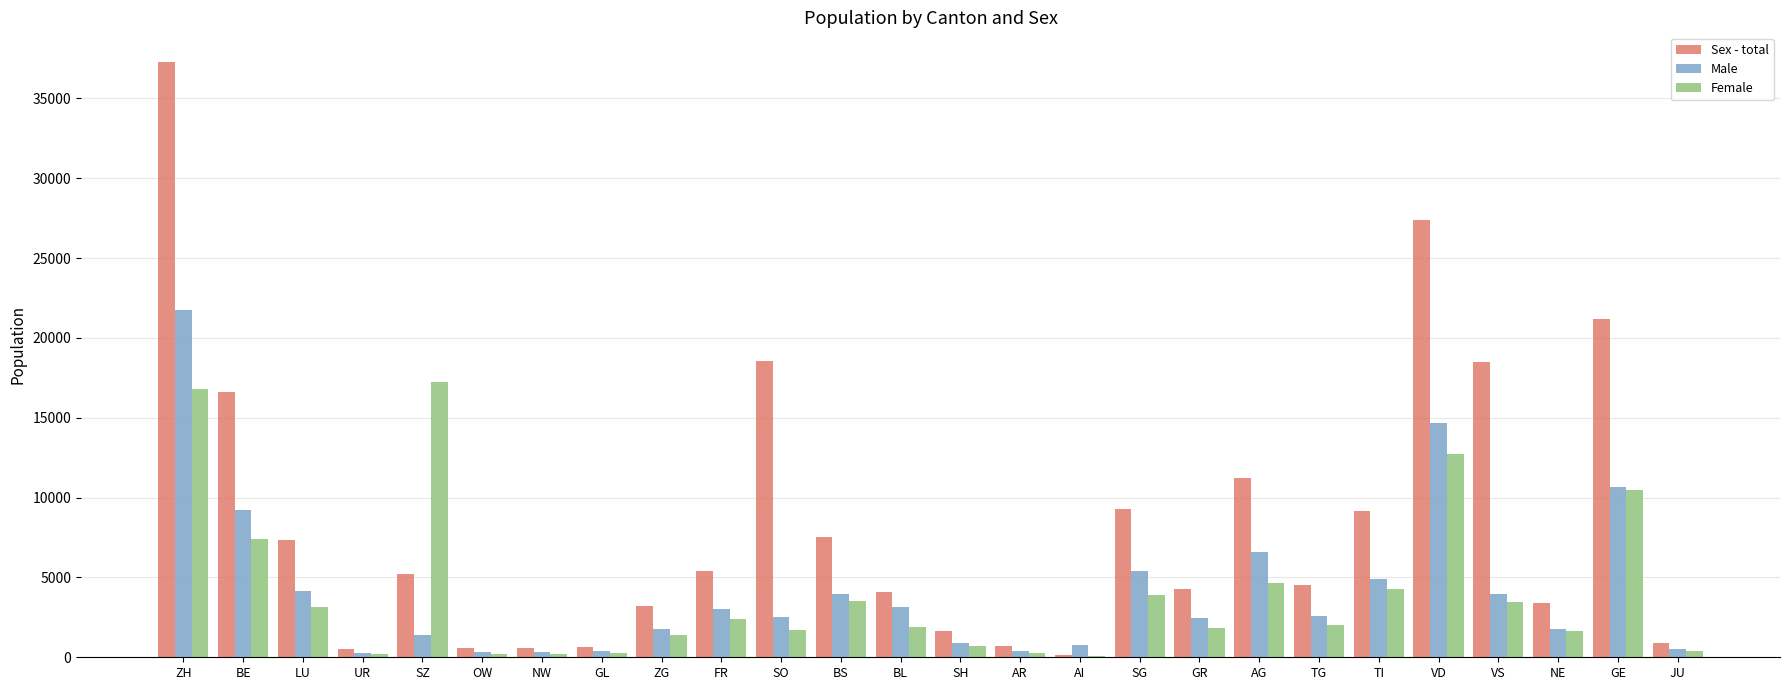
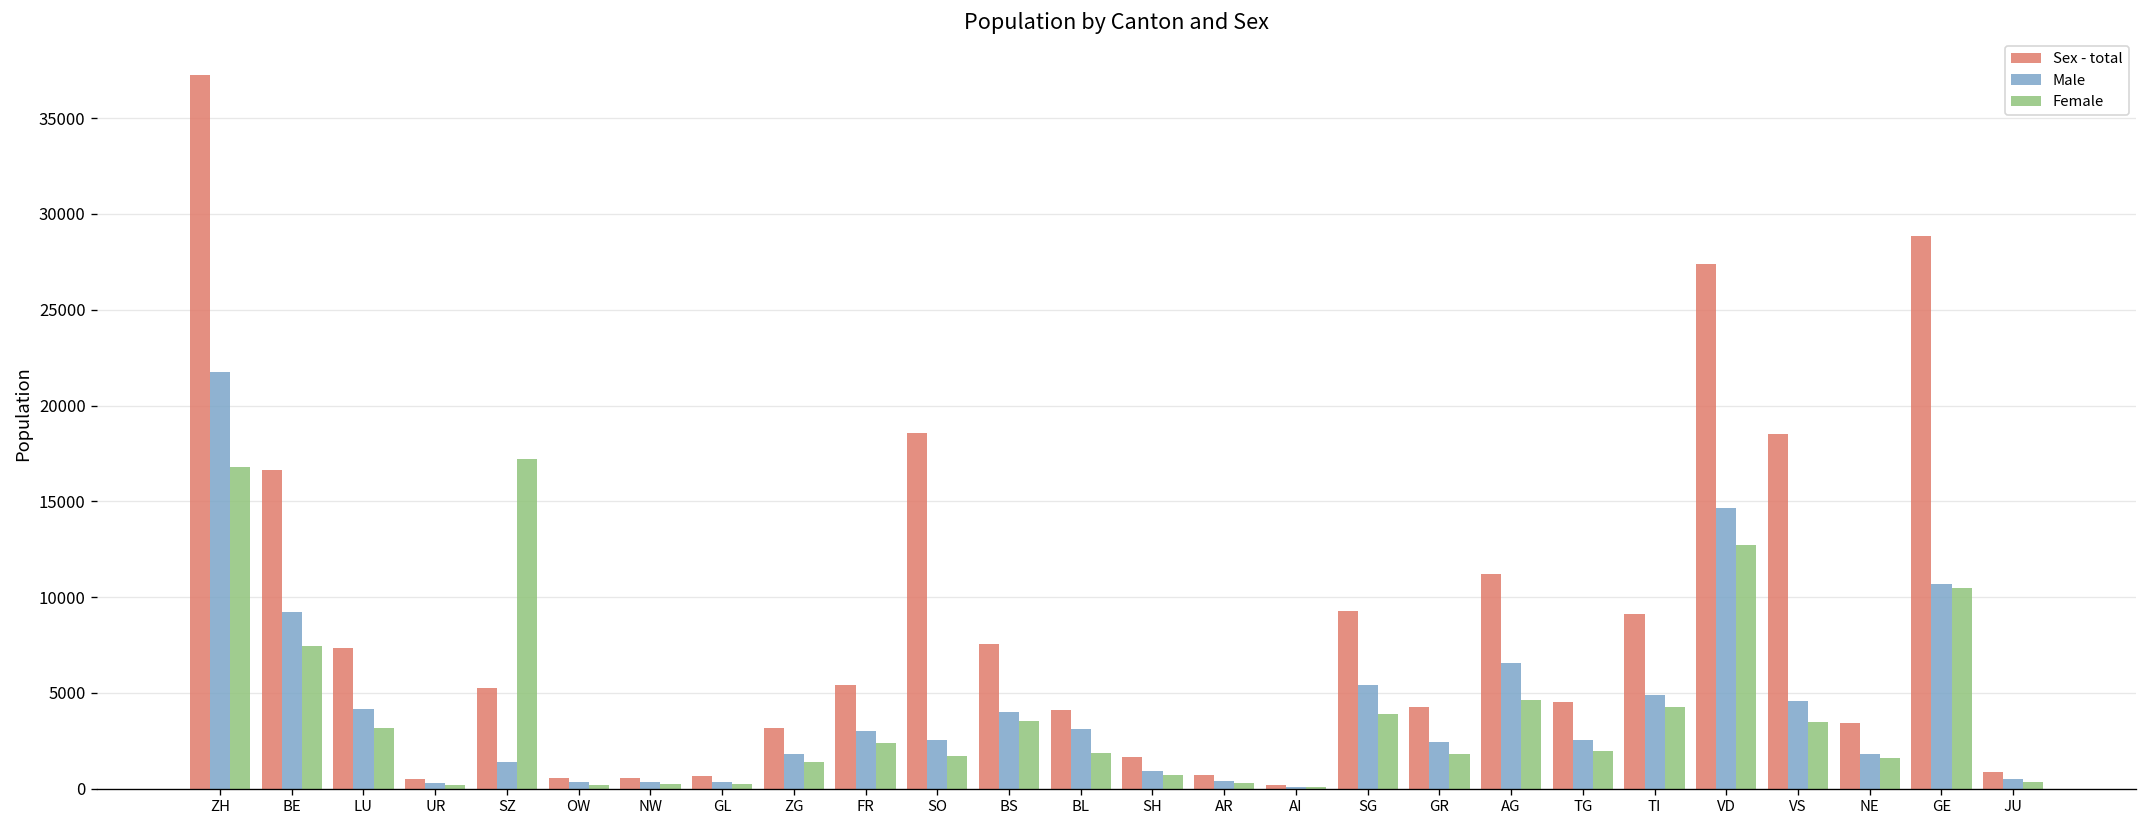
  {
    "Sex - total": {
      "ZH": 37300,
      "BE": 16600,
      "LU": 7300,
      "UR": 500,
      "SZ": 5200,
      "OW": 600,
      "NW": 600,
      "GL": 600,
      "ZG": 3200,
      "FR": 5400,
      "SO": 18500,
      "BS": 7500,
      "BL": 4100,
      "SH": 1600,
      "AR": 700,
      "AI": 200,
      "SG": 9300,
      "GR": 4300,
      "AG": 11200,
      "TG": 4500,
      "TI": 9100,
      "VD": 27400,
      "VS": 18500,
      "NE": 3400,
-     "GE": 21200,
+     "GE": 28900,
      "JU": 900
    },
    "Male": {
      "ZH": 21700,
      "BE": 9200,
      "LU": 4200,
      "UR": 300,
      "SZ": 1400,
      "OW": 300,
      "NW": 400,
      "GL": 400,
      "ZG": 1800,
      "FR": 3000,
      "SO": 2500,
      "BS": 4000,
      "BL": 3100,
      "SH": 900,
      "AR": 400,
-     "AI": 700,
+     "AI": 100,
      "SG": 5400,
      "GR": 2500,
      "AG": 6600,
      "TG": 2600,
      "TI": 4900,
      "VD": 14700,
-     "VS": 4000,
+     "VS": 4600,
      "NE": 1800,
      "GE": 10700,
      "JU": 500
    },
    "Female": {
      "ZH": 16800,
      "BE": 7400,
      "LU": 3200,
      "UR": 200,
      "SZ": 17200,
      "OW": 200,
      "NW": 200,
      "GL": 300,
      "ZG": 1400,
      "FR": 2400,
      "SO": 1700,
      "BS": 3500,
      "BL": 1900,
      "SH": 700,
      "AR": 300,
      "SG": 3900,
      "GR": 1800,
      "AG": 4600,
      "TG": 2000,
      "TI": 4300,
      "VD": 12700,
      "VS": 3500,
      "NE": 1600,
      "GE": 10500,
      "JU": 400
    }
  }
